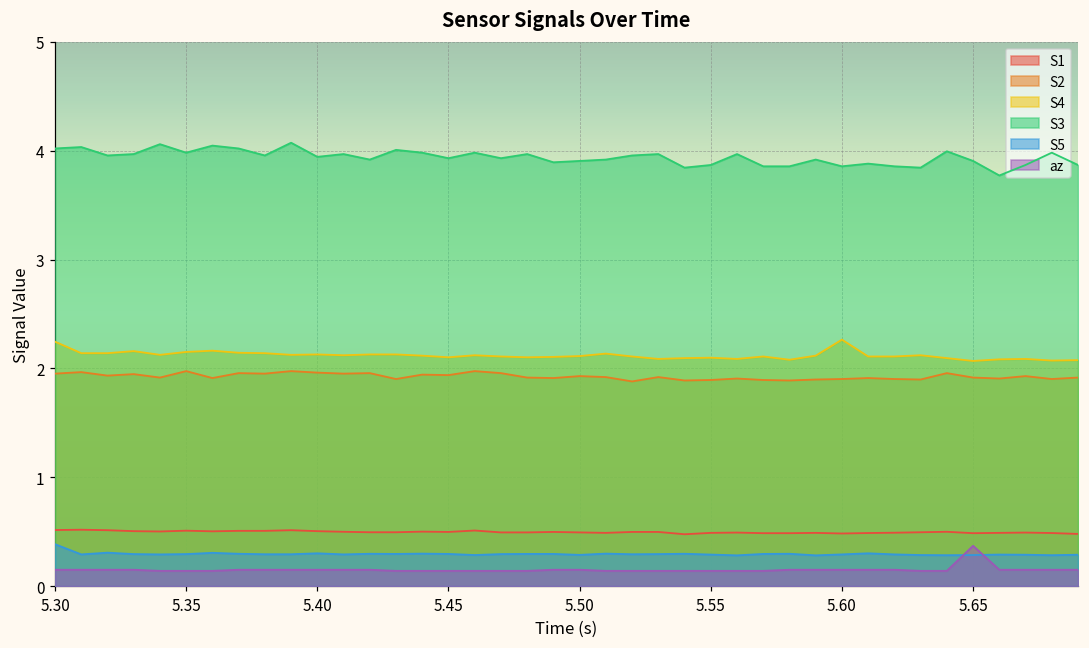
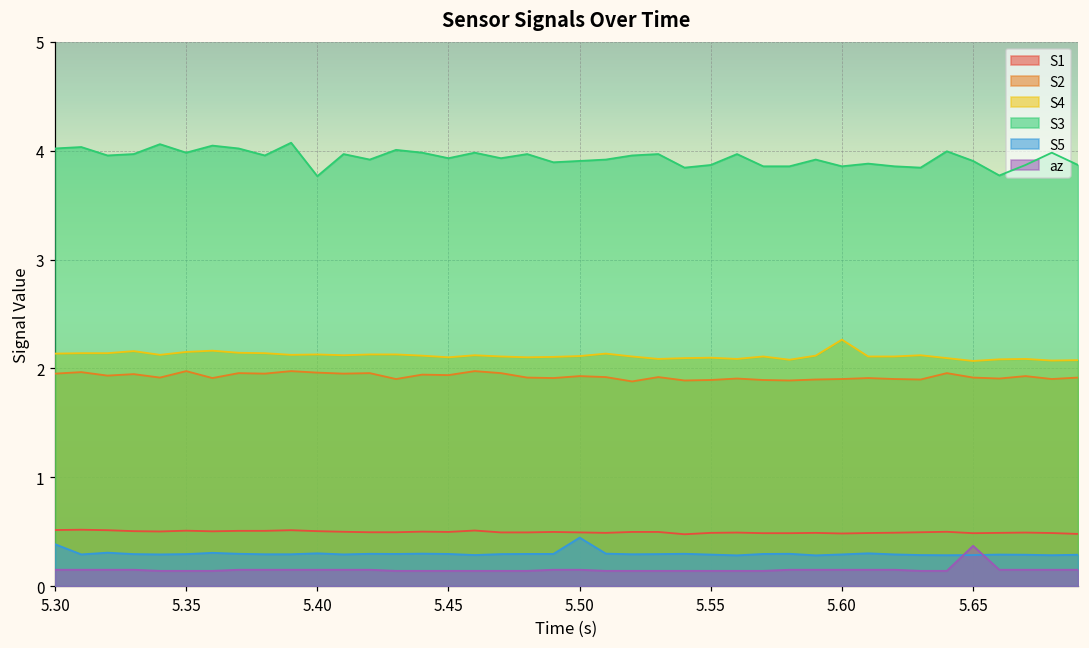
  {
    "S4": {
-     "5.30": 2.2,
+     "5.30": 2.1,
      "5.35": 2.2,
      "5.40": 2.1,
      "5.45": 2.1,
      "5.50": 2.1,
      "5.55": 2.1,
      "5.60": 2.3,
      "5.65": 2.1
    },
    "S3": {
      "5.30": 4.0,
      "5.35": 4.0,
-     "5.40": 3.9,
+     "5.40": 3.8,
      "5.45": 3.9,
      "5.50": 3.9,
      "5.55": 3.9,
      "5.60": 3.9,
      "5.65": 3.9
    },
    "S5": {
      "5.30": 0.4,
      "5.35": 0.3,
      "5.40": 0.3,
      "5.45": 0.3,
-     "5.50": 0.3,
+     "5.50": 0.4,
      "5.55": 0.3,
      "5.60": 0.3,
      "5.65": 0.3
    },
    "az": {
      "5.30": 0.2,
      "5.35": 0.1,
      "5.40": 0.2,
      "5.45": 0.1,
      "5.50": 0.2,
      "5.55": 0.1,
      "5.60": 0.2,
      "5.65": 0.4
    }
  }
